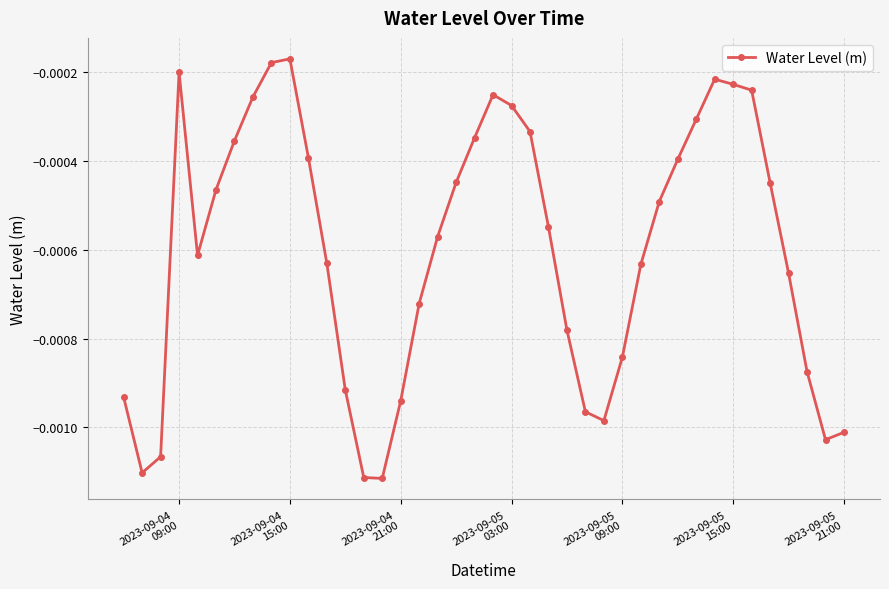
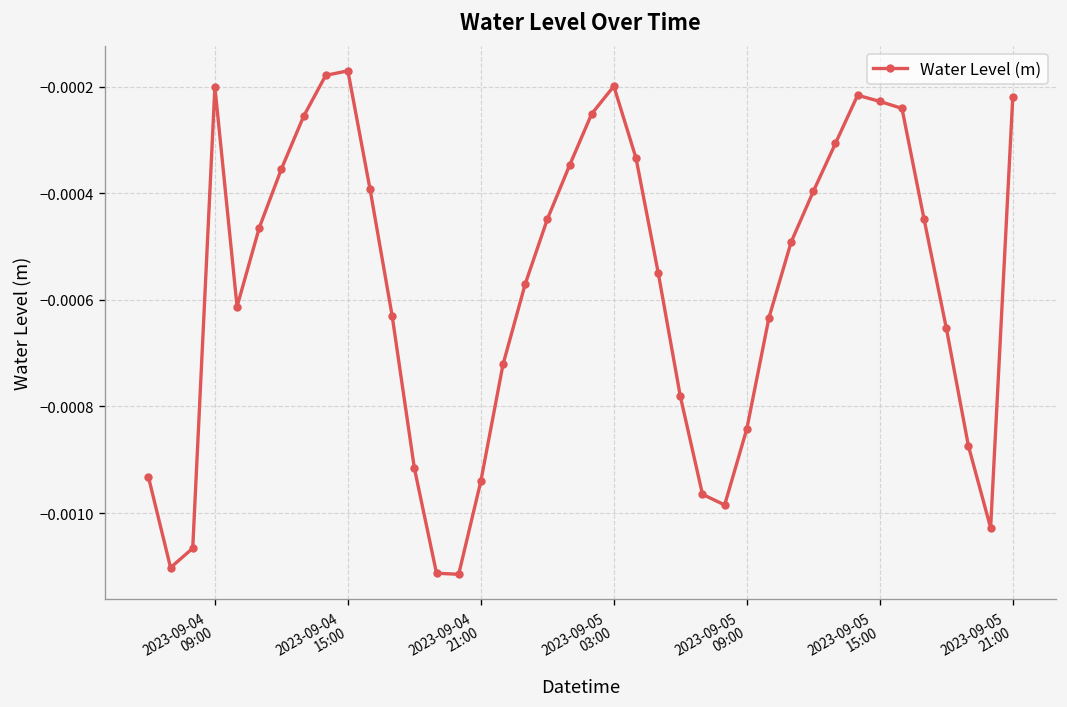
  {
    "2023-09-04 09:00": -0.00020,
    "2023-09-04 15:00": -0.00017,
    "2023-09-04 21:00": -0.00094,
-   "2023-09-05 03:00": -0.00028,
+   "2023-09-05 03:00": -0.00020,
    "2023-09-05 09:00": -0.00084,
    "2023-09-05 15:00": -0.00023,
-   "2023-09-05 21:00": -0.00101
+   "2023-09-05 21:00": -0.00022
  }
